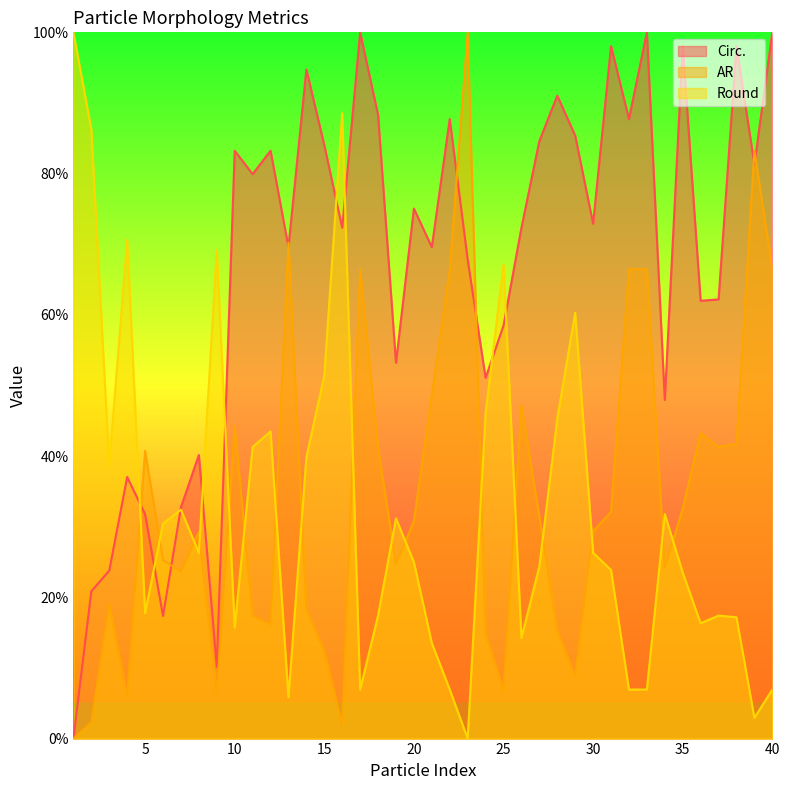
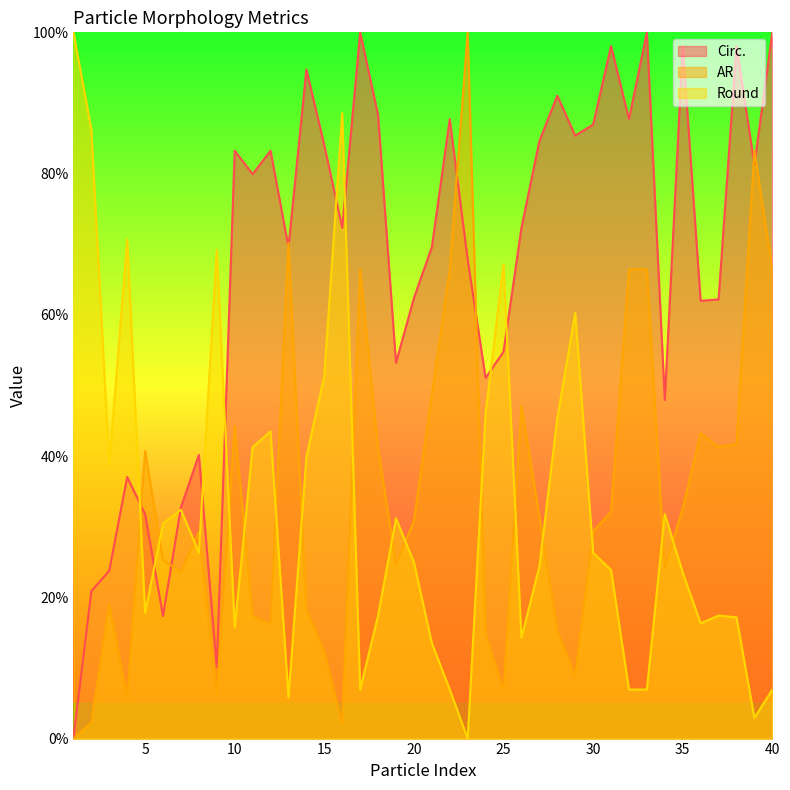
  {
    "Circ.": {
      "5": "32%",
      "10": "83%",
      "15": "84%",
-     "20": "75%",
-     "25": "58%",
-     "30": "73%",
+     "20": "62%",
+     "25": "55%",
+     "30": "87%",
      "40": "100%"
    }
  }
